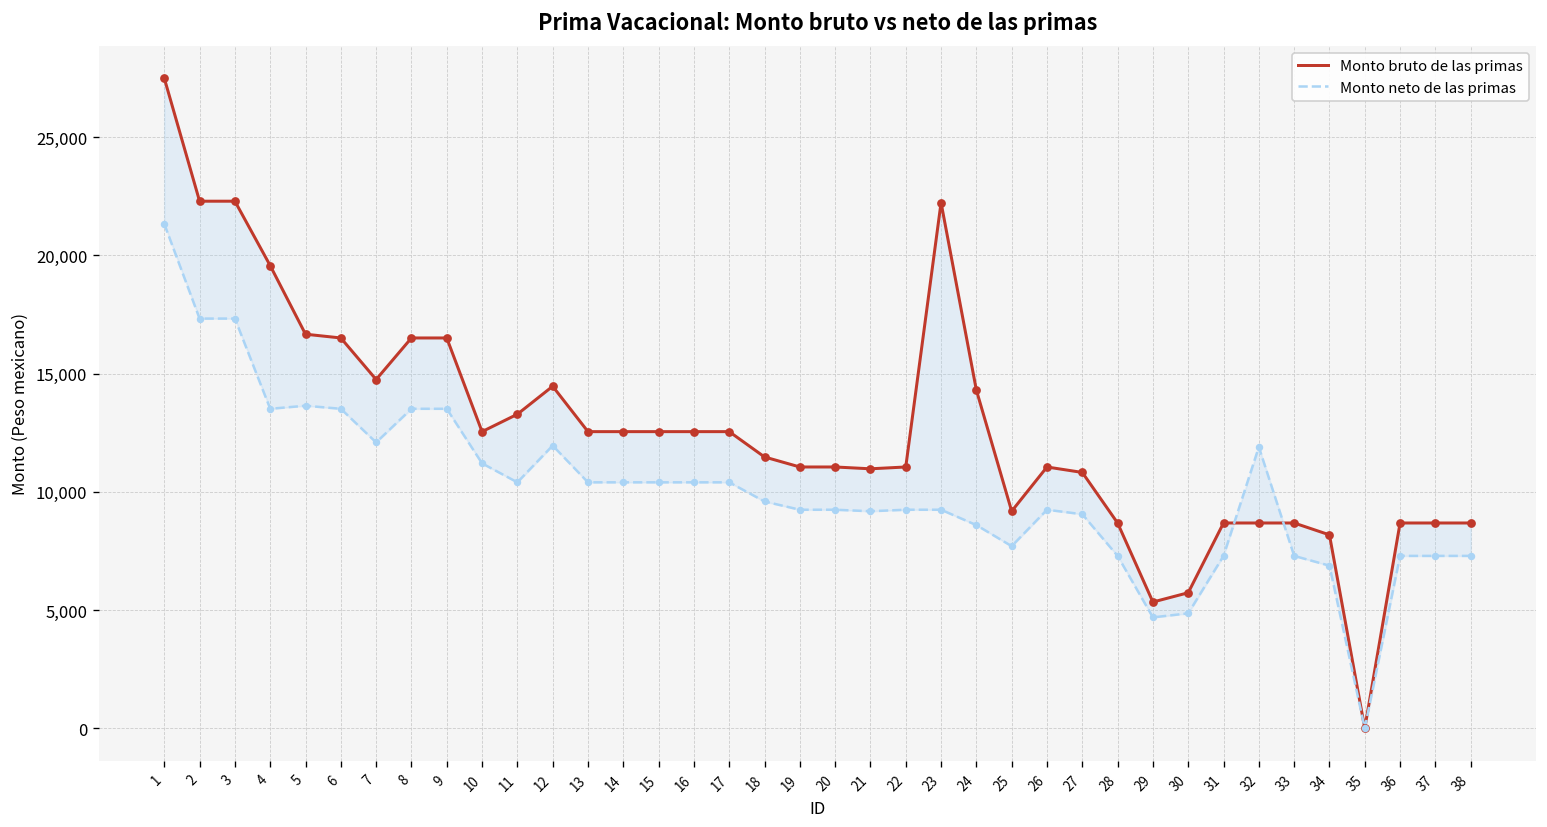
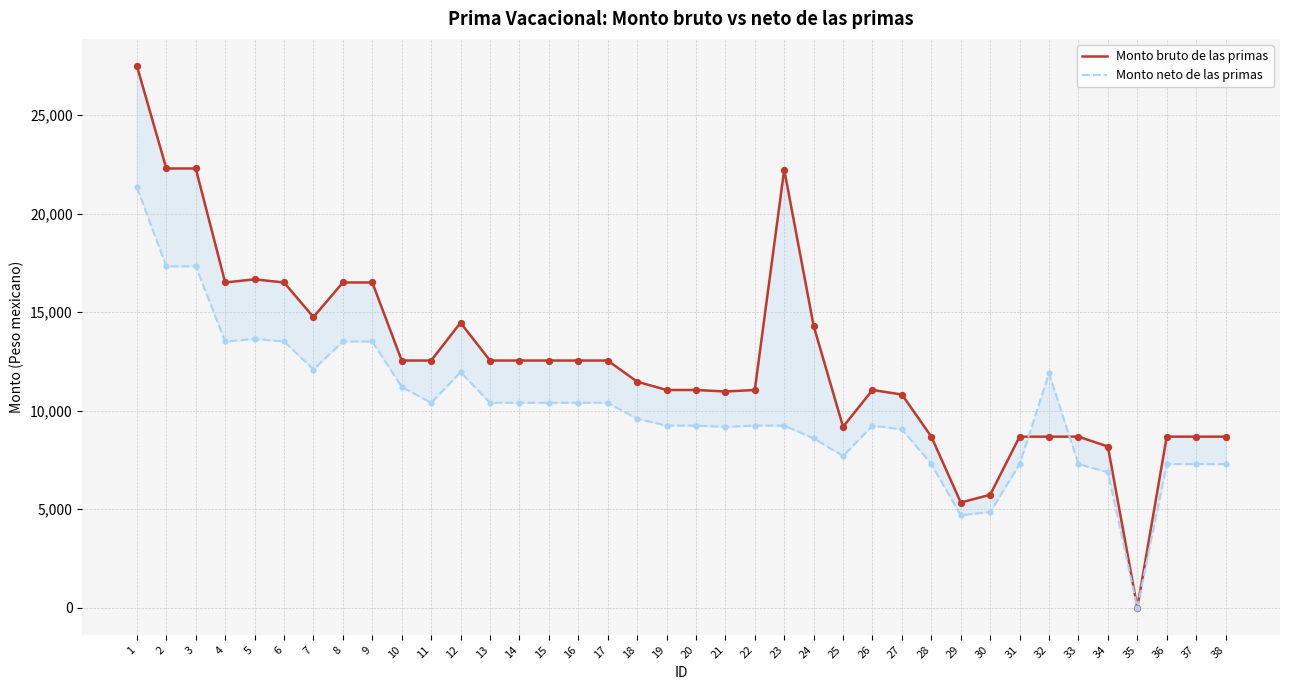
  {
    "Monto bruto de las primas": {
-     "4": "19,600",
-     "11": "13,300",
+     "4": "16,500",
+     "11": "12,500",
      "32": "8,700"
    }
  }
